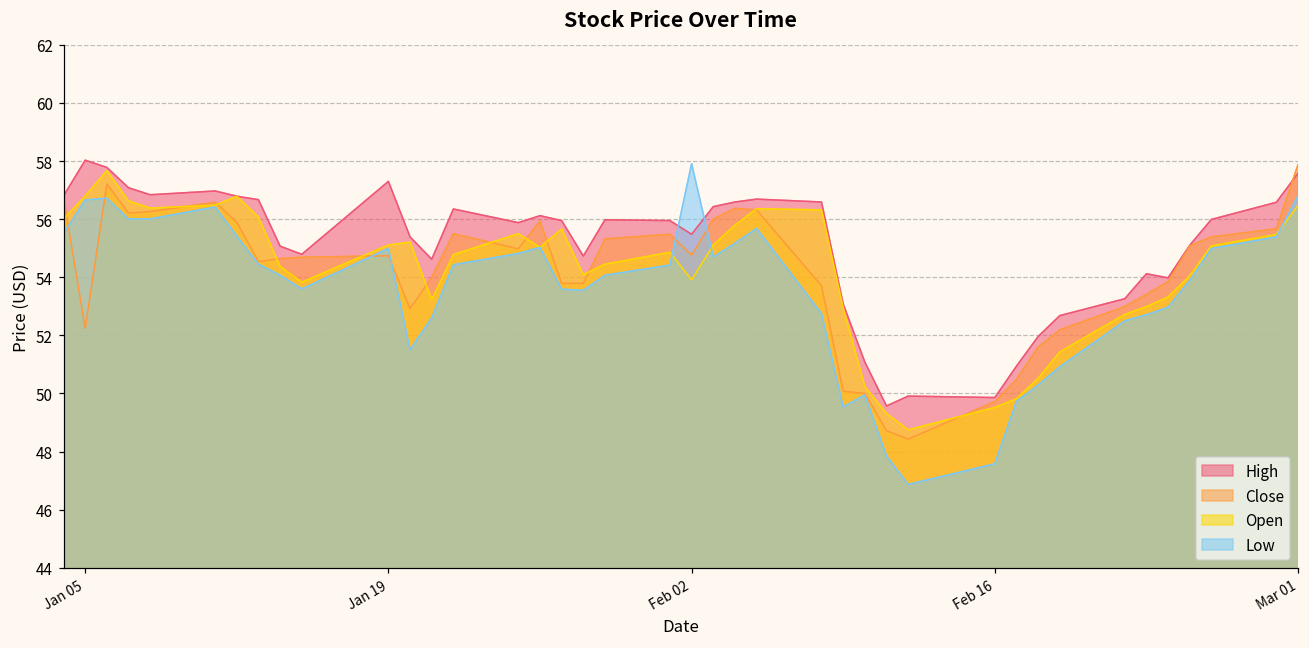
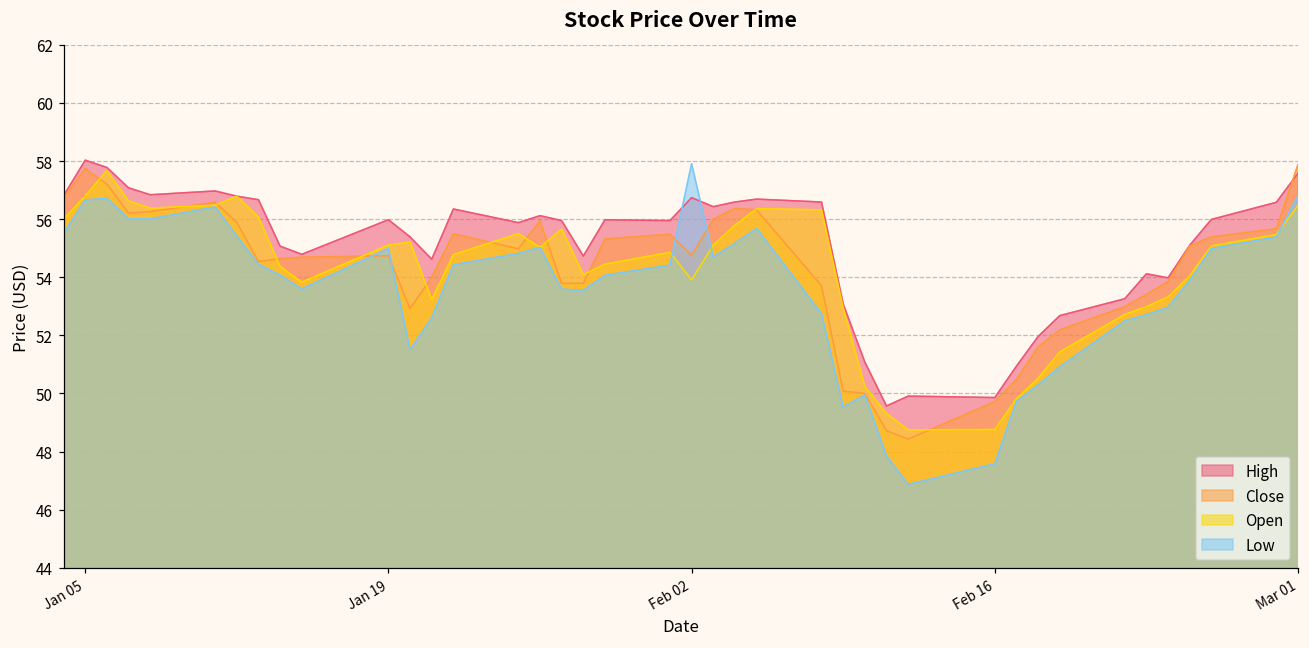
  {
    "High": {
      "Jan 05": 58.0,
-     "Jan 19": 57.3,
-     "Feb 02": 55.5,
+     "Jan 19": 56.0,
+     "Feb 02": 56.7,
      "Feb 16": 49.9,
      "Mar 01": 57.6
    },
    "Close": {
-     "Jan 05": 52.2,
+     "Jan 05": 57.7,
      "Jan 19": 54.7,
      "Feb 02": 54.8,
      "Feb 16": 49.7,
      "Mar 01": 57.9
    },
    "Open": {
      "Jan 05": 56.8,
      "Jan 19": 55.1,
      "Feb 02": 53.9,
-     "Feb 16": 49.5,
+     "Feb 16": 48.8,
      "Mar 01": 56.5
    },
    "Low": {
      "Jan 05": 56.7,
      "Jan 19": 55.0,
      "Feb 02": 57.9,
      "Feb 16": 47.6,
      "Mar 01": 56.8
    }
  }
